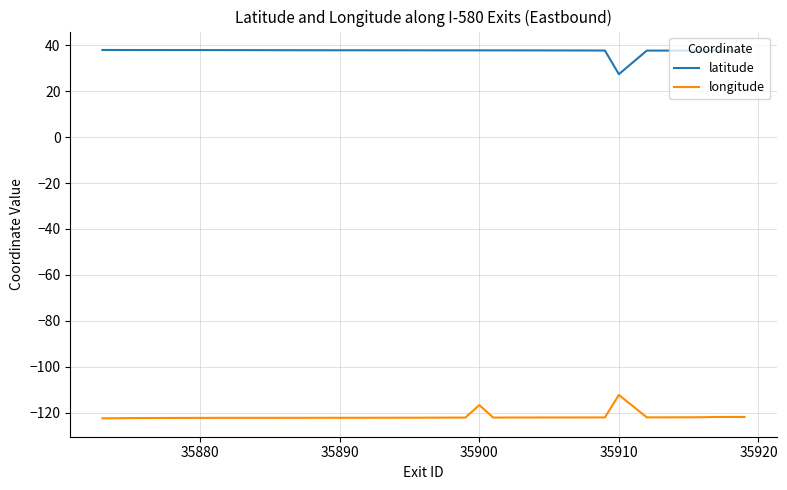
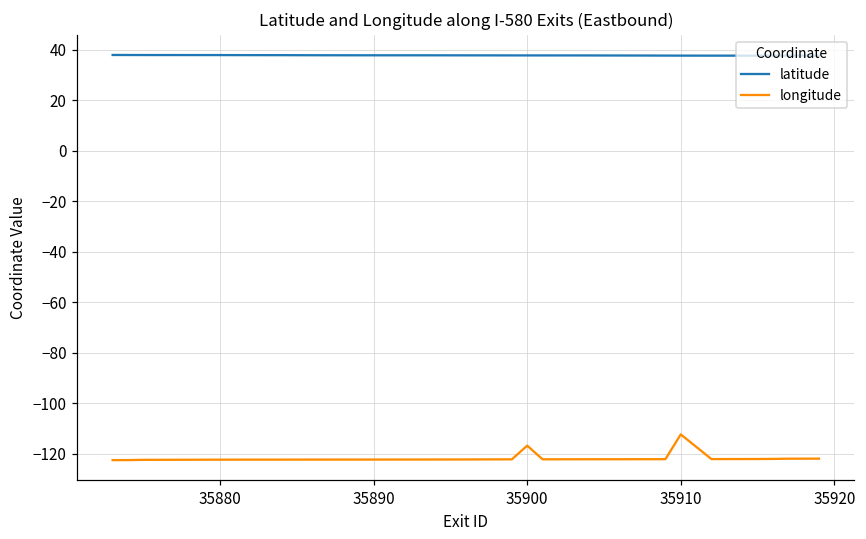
  {
    "latitude": {
      "35880": 38,
      "35890": 38,
      "35900": 38,
-     "35910": 27
+     "35910": 38
    },
    "longitude": {
      "35880": -122,
      "35890": -122,
      "35900": -117,
      "35910": -112
    }
  }
